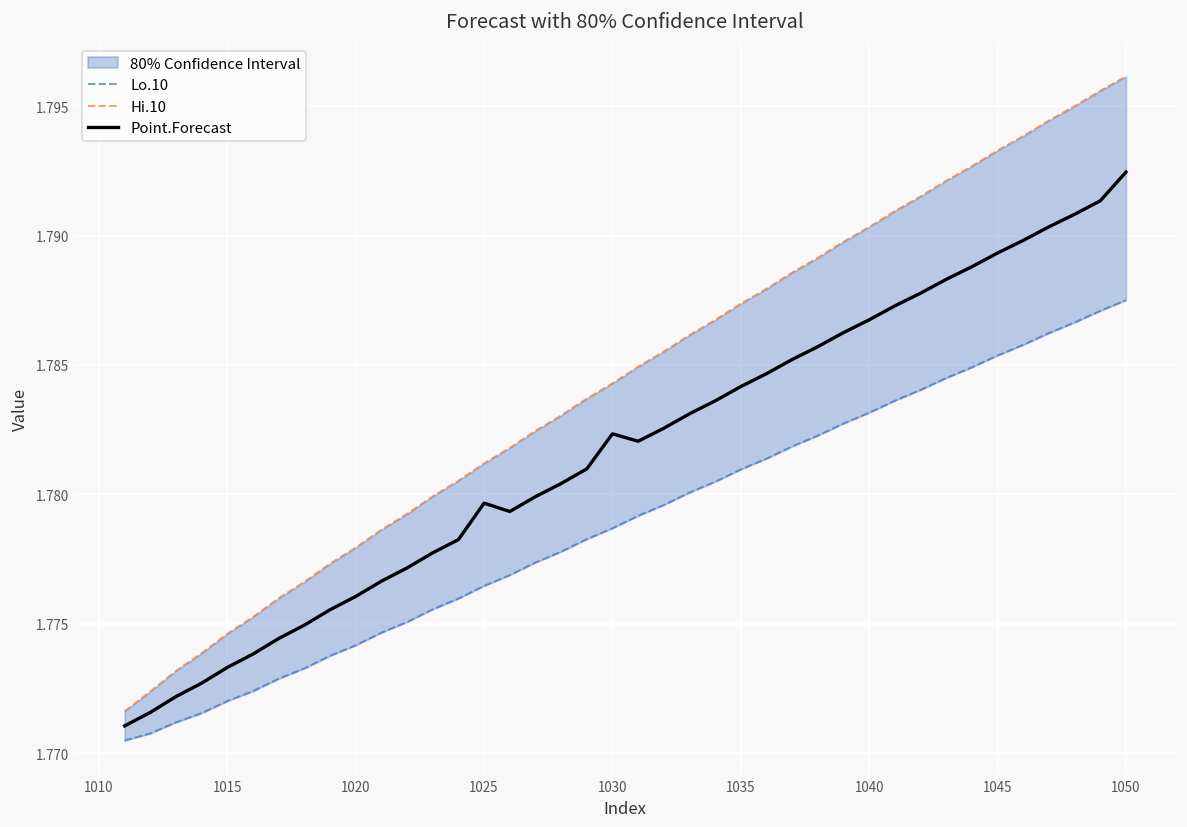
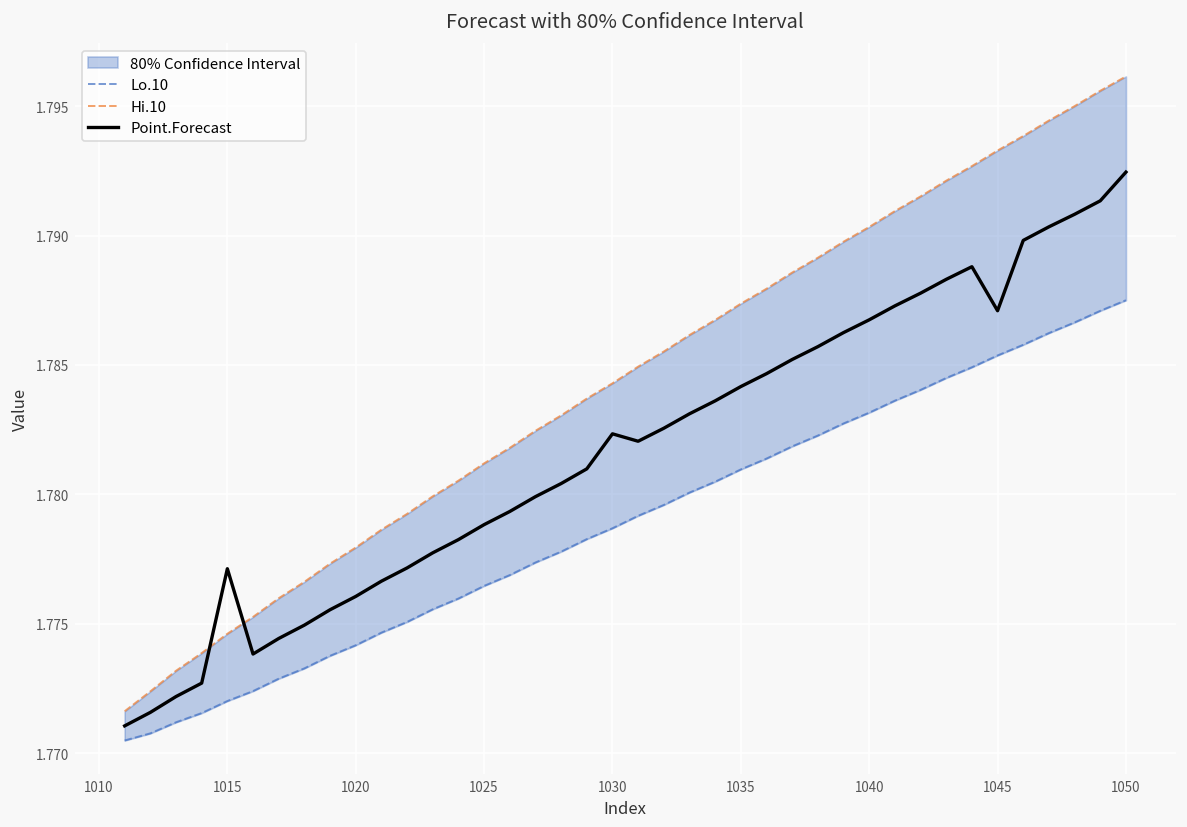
  {
    "Point.Forecast": {
-     "1015": 1.7733,
+     "1015": 1.7771,
      "1020": 1.7761,
-     "1025": 1.7797,
+     "1025": 1.7788,
      "1030": 1.7823,
      "1035": 1.7842,
      "1040": 1.7867,
-     "1045": 1.7893,
+     "1045": 1.7871,
      "1050": 1.7925
    }
  }
